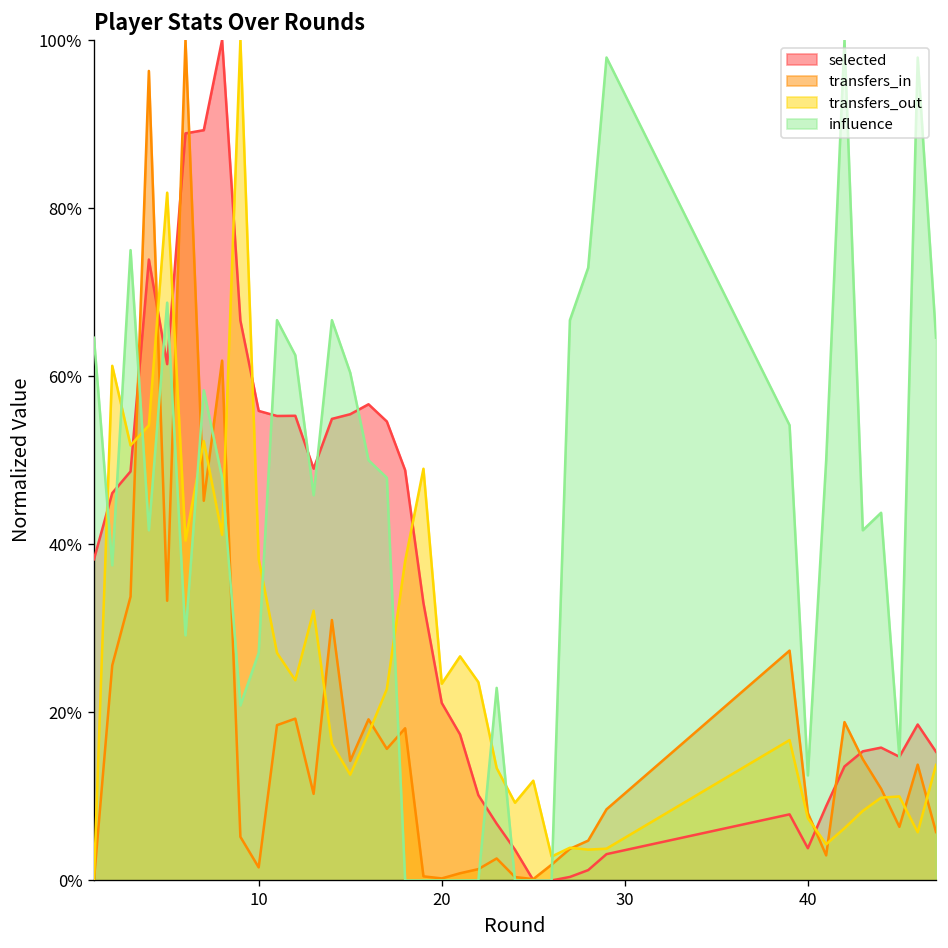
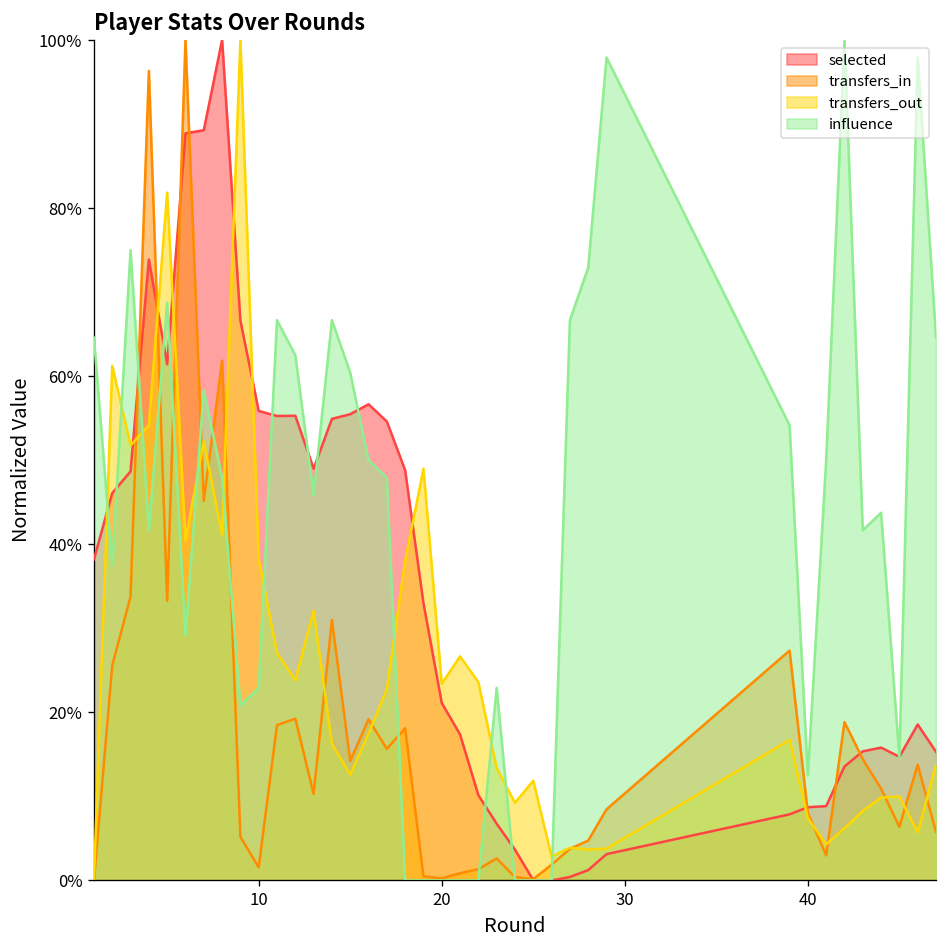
  {
    "selected": {
      "10": "56%",
      "20": "21%",
-     "40": "4%"
+     "40": "9%"
    },
    "influence": {
-     "10": "27%",
+     "10": "23%",
      "40": "13%"
    }
  }
